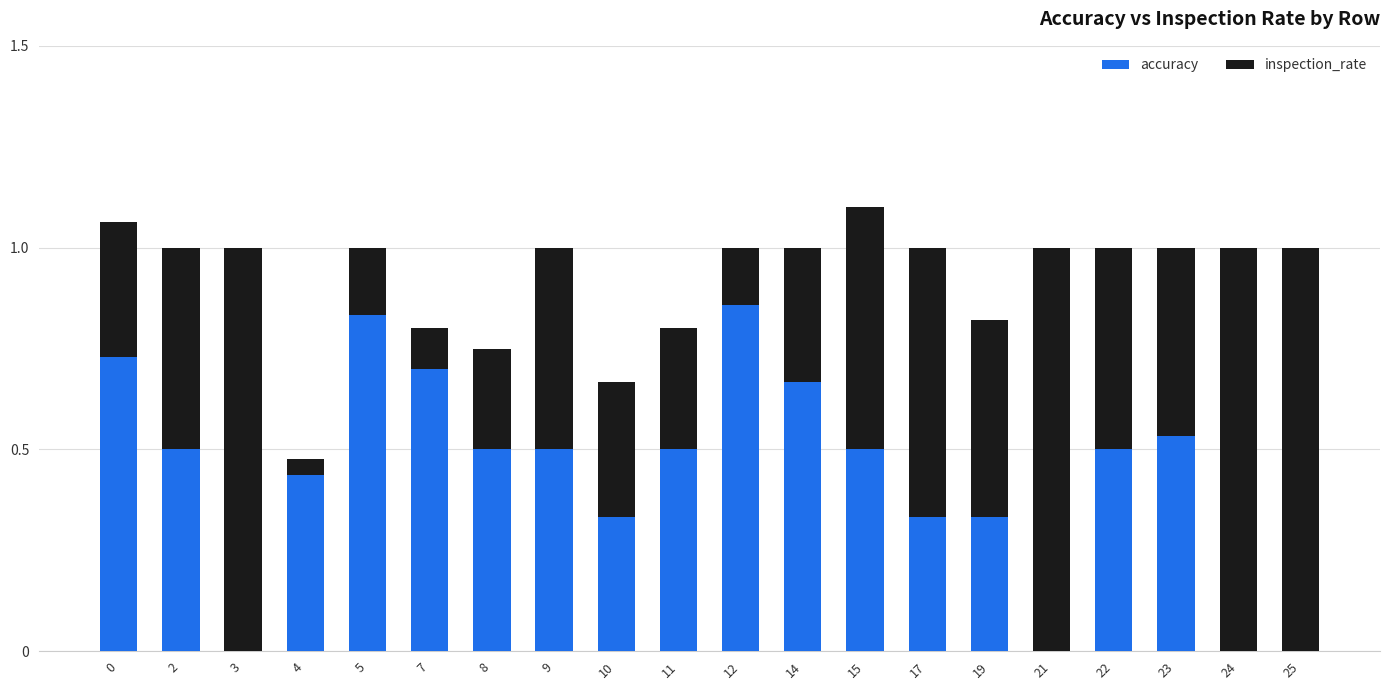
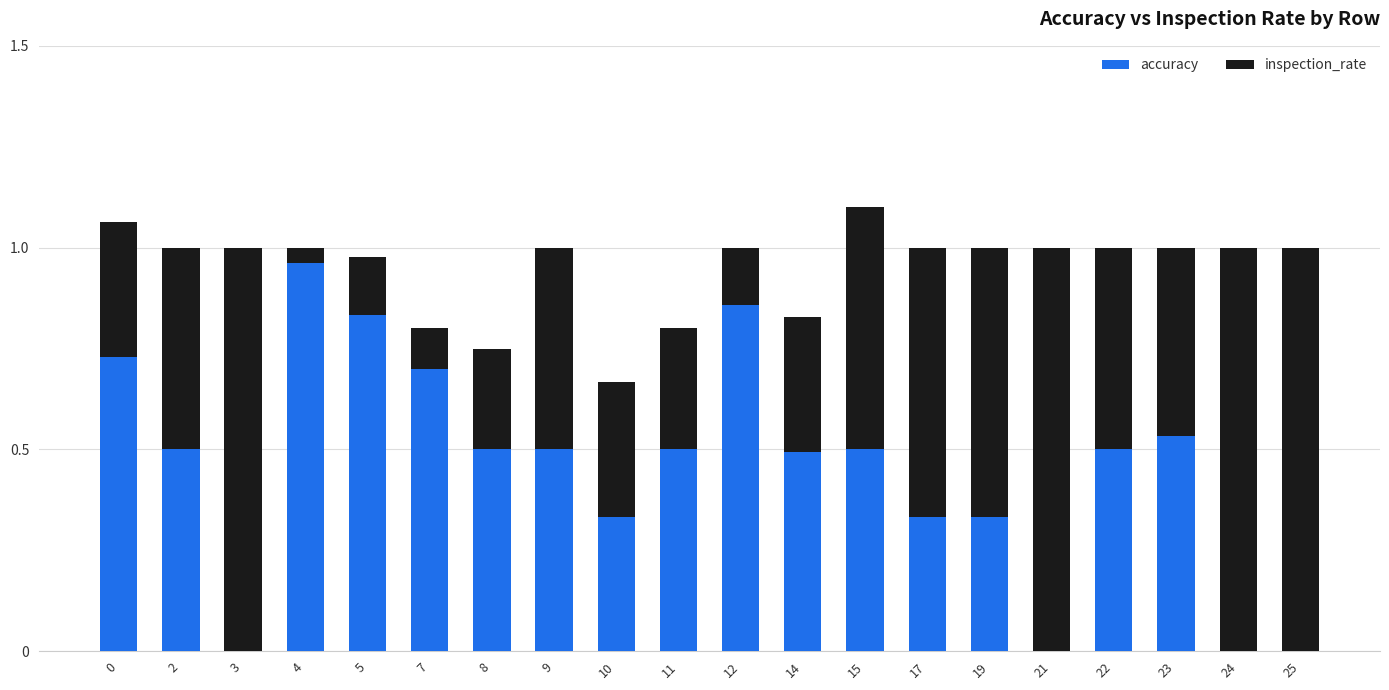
  {
    "accuracy": {
      "0": 0.73,
      "2": 0.50,
      "3": 0.00,
-     "4": 0.44,
+     "4": 0.96,
      "5": 0.83,
      "7": 0.70,
      "8": 0.50,
      "9": 0.50,
      "10": 0.33,
      "11": 0.50,
      "12": 0.86,
-     "14": 0.67,
+     "14": 0.49,
      "15": 0.50,
      "17": 0.33,
      "19": 0.33,
      "21": 0.00,
      "22": 0.50,
      "23": 0.53,
      "24": 0.00,
      "25": 0.00
    },
    "inspection_rate": {
      "0": 0.33,
      "2": 0.50,
      "3": 1.00,
      "4": 0.04,
-     "5": 0.17,
+     "5": 0.14,
      "7": 0.10,
      "8": 0.25,
      "9": 0.50,
      "10": 0.33,
      "11": 0.30,
      "12": 0.14,
      "14": 0.33,
      "15": 0.60,
      "17": 0.67,
-     "19": 0.49,
+     "19": 0.67,
      "21": 1.00,
      "22": 0.50,
      "23": 0.47,
      "24": 1.00,
      "25": 1.00
    }
  }
